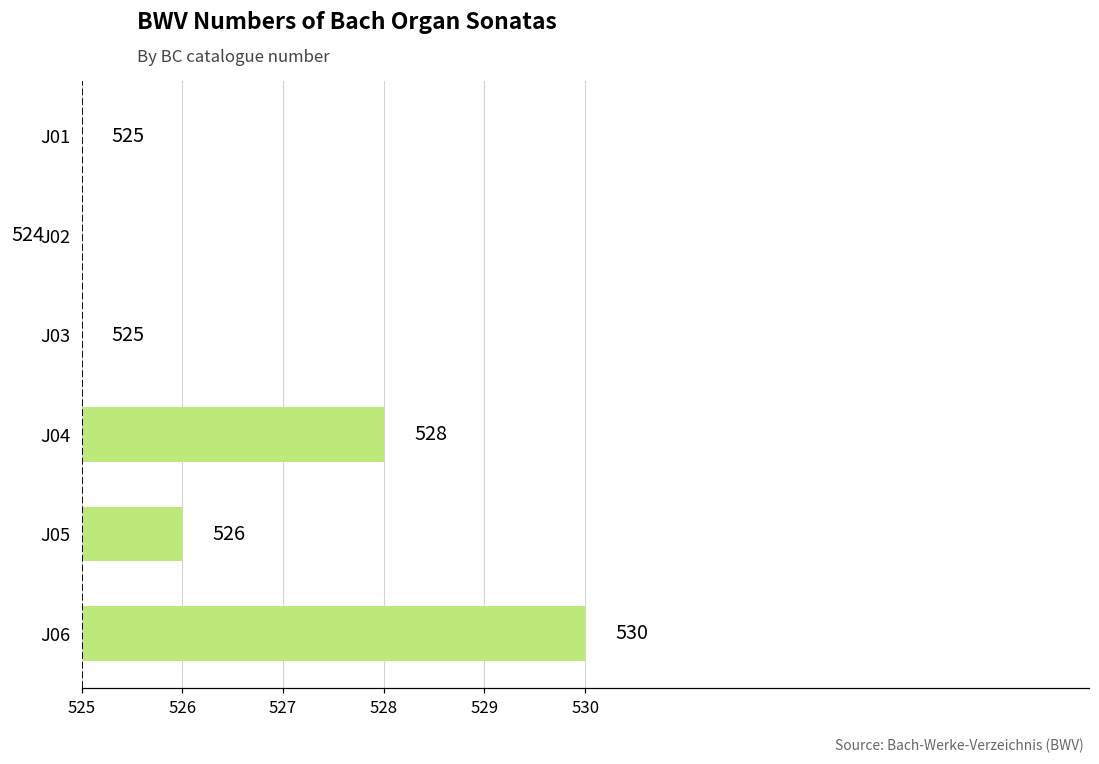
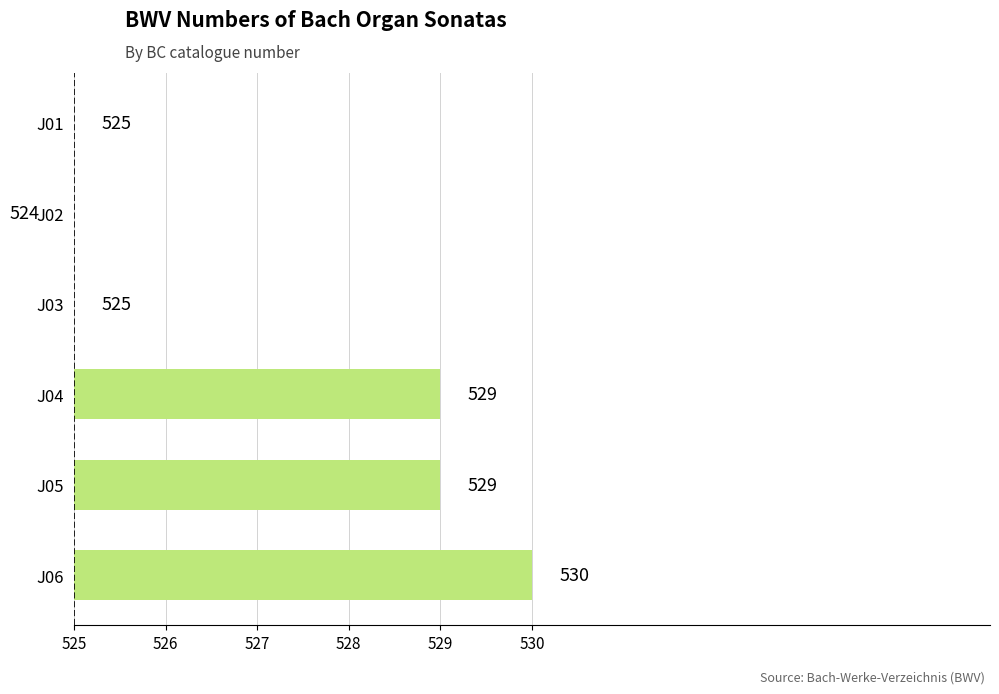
  {
-   "J04": 528,
-   "J05": 526
+   "J04": 529,
+   "J05": 529
  }
